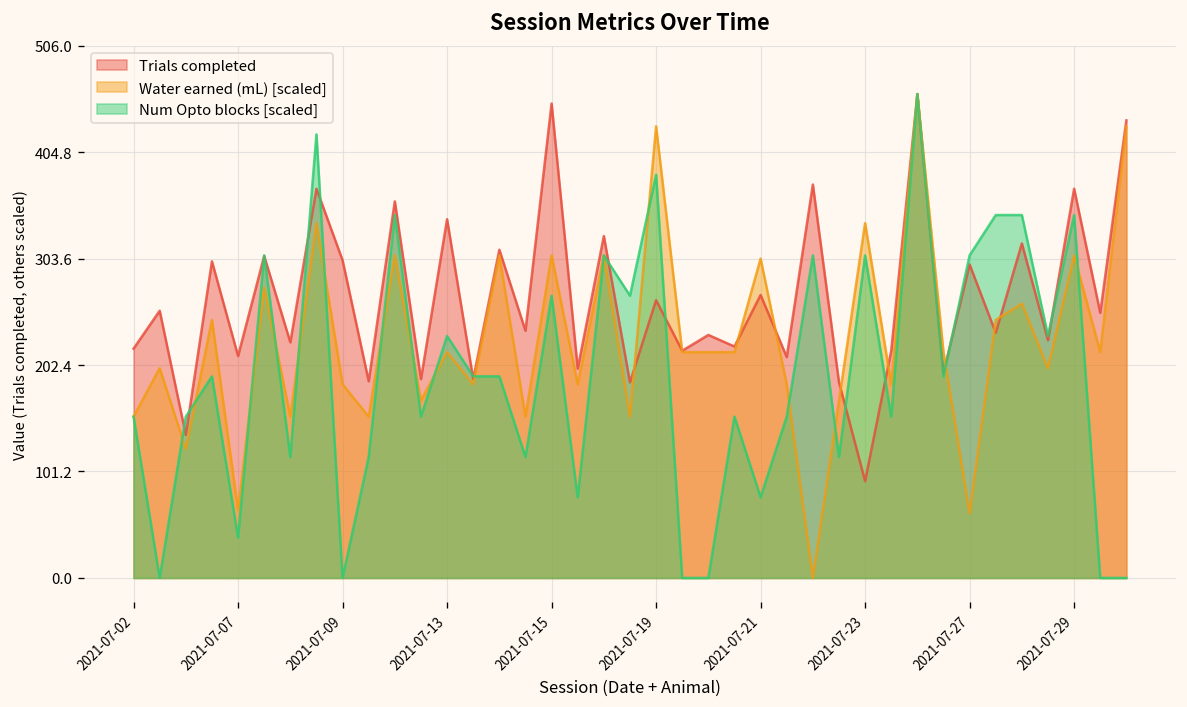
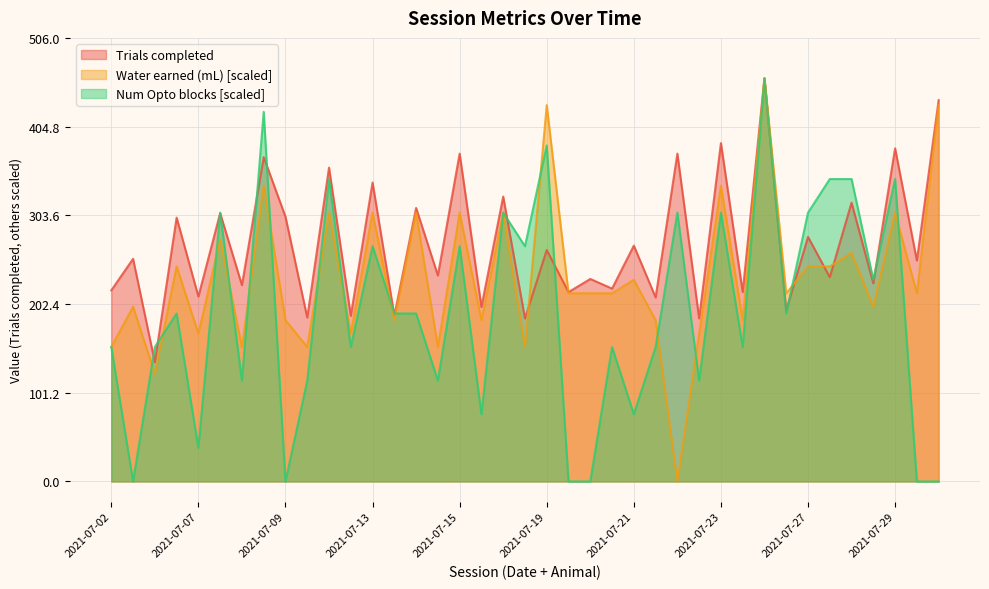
  {
    "Trials completed": {
      "2021-07-02": 220,
      "2021-07-07": 210,
      "2021-07-09": 300,
      "2021-07-13": 340,
-     "2021-07-15": 450,
+     "2021-07-15": 370,
      "2021-07-19": 260,
      "2021-07-21": 270,
-     "2021-07-23": 90,
-     "2021-07-27": 300,
-     "2021-07-29": 370
+     "2021-07-23": 390,
+     "2021-07-27": 280,
+     "2021-07-29": 380
    },
    "Water earned (mL) [scaled]": {
-     "2021-07-07": 60,
+     "2021-07-07": 170,
      "2021-07-09": 180,
-     "2021-07-13": 210,
+     "2021-07-13": 310,
      "2021-07-15": 310,
      "2021-07-19": 430,
-     "2021-07-21": 300,
+     "2021-07-21": 230,
      "2021-07-23": 340,
-     "2021-07-27": 60,
+     "2021-07-27": 250,
      "2021-07-29": 310
    },
    "Num Opto blocks [scaled]": {
      "2021-07-07": 40,
      "2021-07-09": 0,
-     "2021-07-13": 230,
+     "2021-07-13": 270,
      "2021-07-15": 270,
      "2021-07-19": 380,
      "2021-07-21": 80,
      "2021-07-23": 310,
      "2021-07-27": 310,
      "2021-07-29": 350
    }
  }
